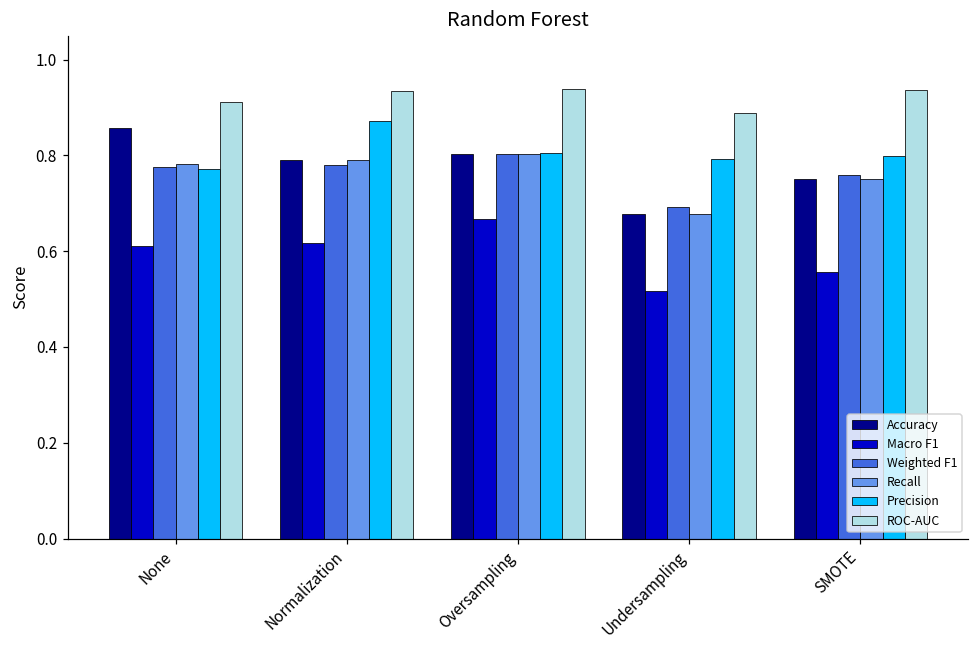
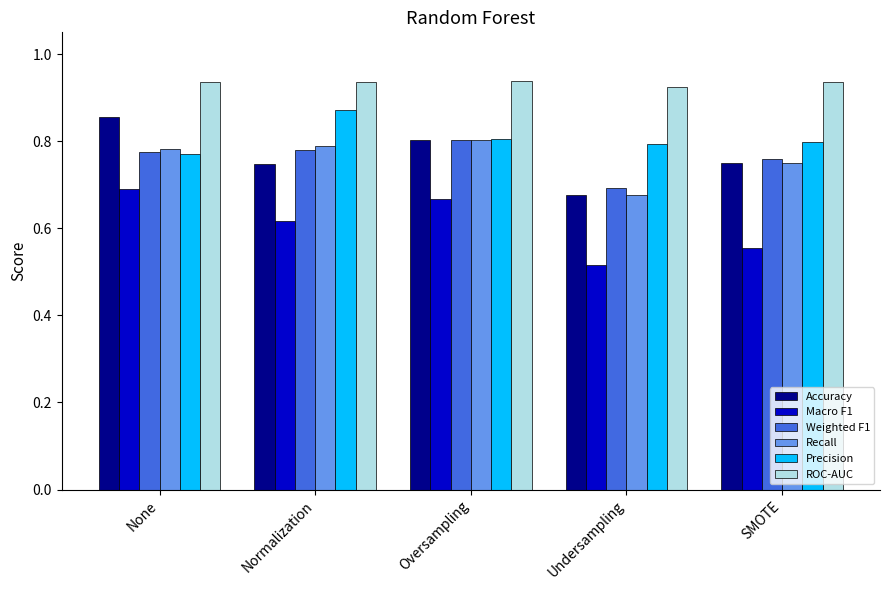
  {
    "Accuracy": {
      "None": 0.86,
-     "Normalization": 0.79,
+     "Normalization": 0.75,
      "Oversampling": 0.80,
      "Undersampling": 0.68,
      "SMOTE": 0.75
    },
    "Macro F1": {
-     "None": 0.61,
+     "None": 0.69,
      "Normalization": 0.62,
      "Oversampling": 0.67,
      "Undersampling": 0.52,
      "SMOTE": 0.56
    },
    "Precision": {
      "None": 0.77,
      "Normalization": 0.87,
      "Oversampling": 0.80,
      "Undersampling": 0.79,
      "SMOTE": 0.80
    },
    "ROC-AUC": {
-     "None": 0.91,
+     "None": 0.94,
      "Normalization": 0.94,
      "Oversampling": 0.94,
-     "Undersampling": 0.89,
+     "Undersampling": 0.92,
      "SMOTE": 0.94
    }
  }
